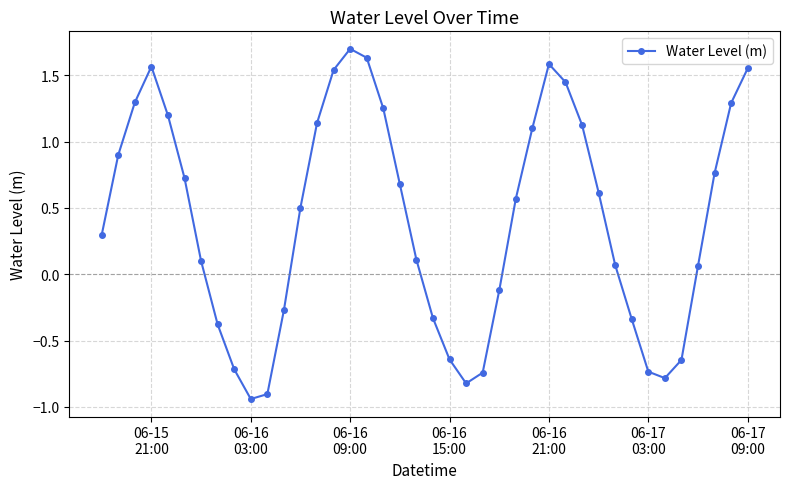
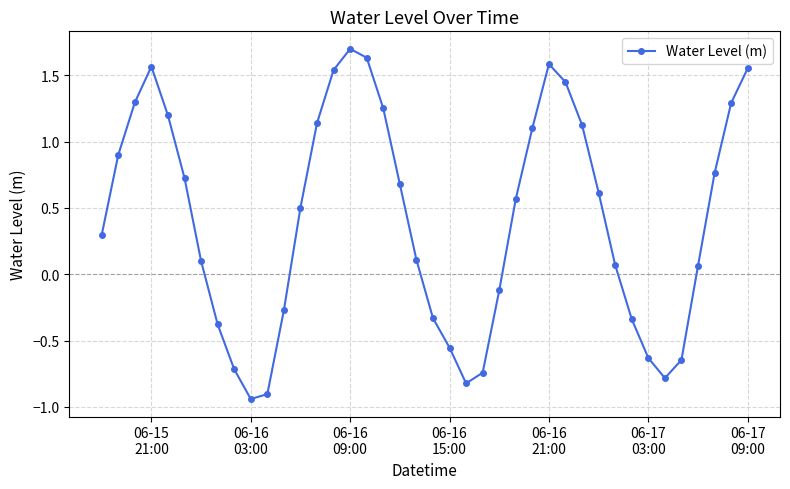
  {
    "06-15 21:00": 1.57,
    "06-16 03:00": -0.94,
    "06-16 09:00": 1.70,
-   "06-16 15:00": -0.64,
+   "06-16 15:00": -0.55,
    "06-16 21:00": 1.58,
-   "06-17 03:00": -0.73,
+   "06-17 03:00": -0.63,
    "06-17 09:00": 1.55
  }
